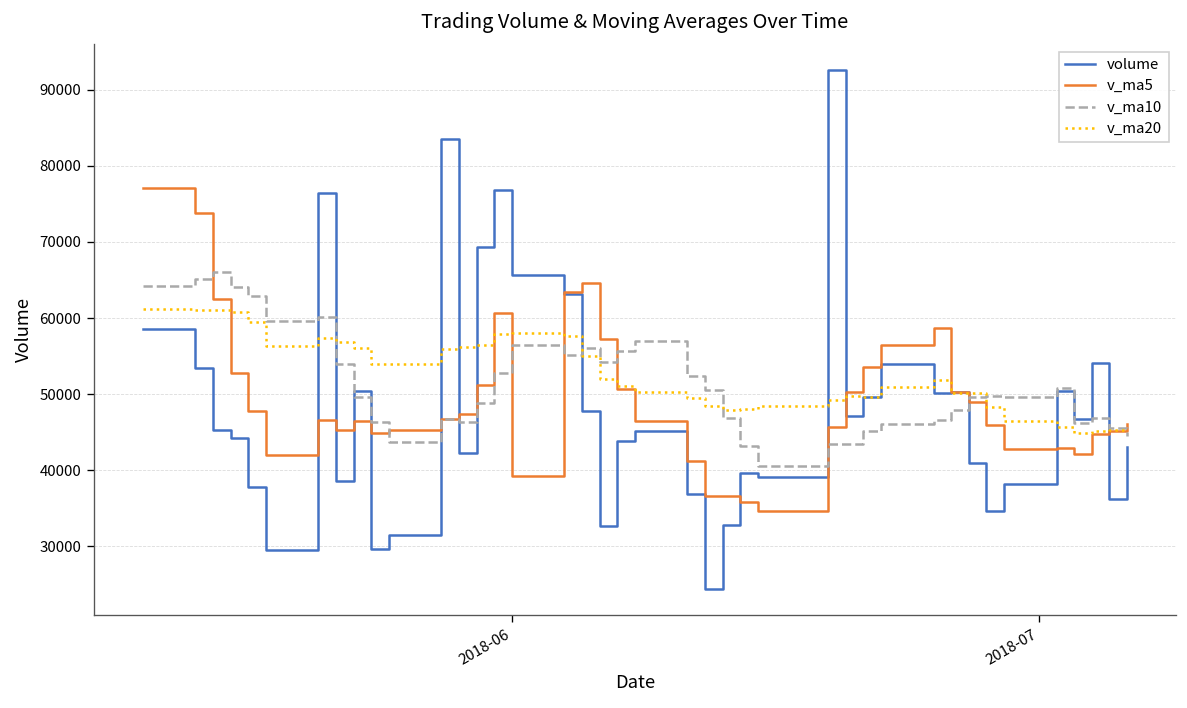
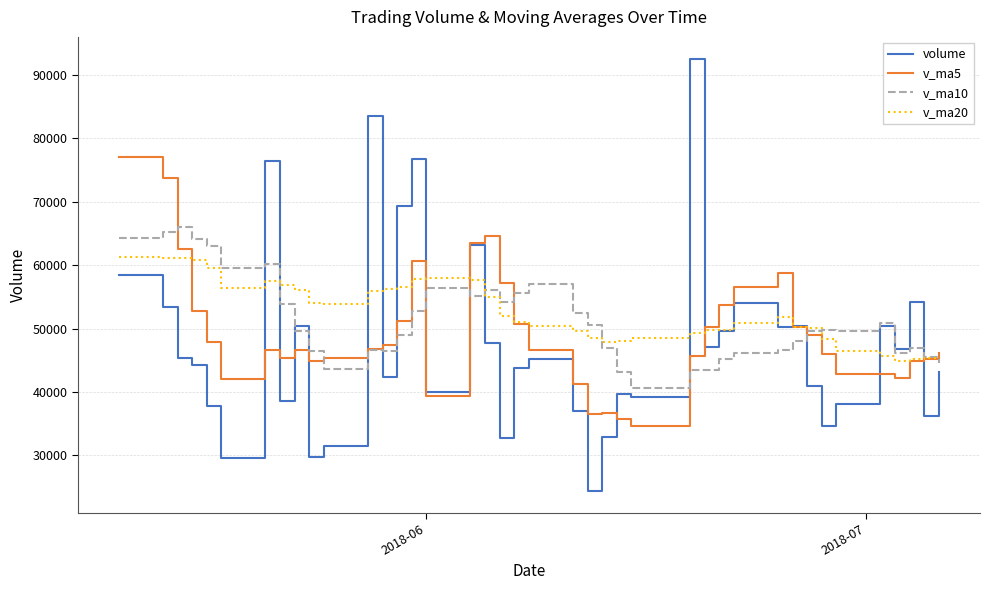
  {
    "volume": {
-     "2018-06": 66000
+     "2018-06": 40000
    },
    "v_ma5": {
      "2018-06": 39000
    },
    "v_ma10": {
      "2018-06": 56000
    },
    "v_ma20": {
      "2018-06": 58000
    }
  }
